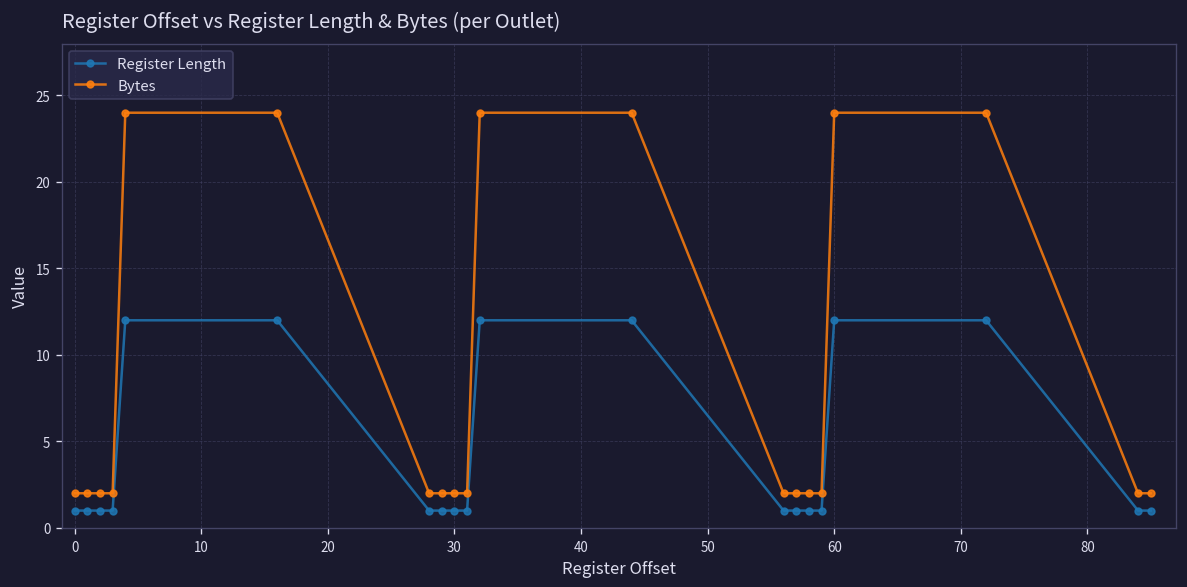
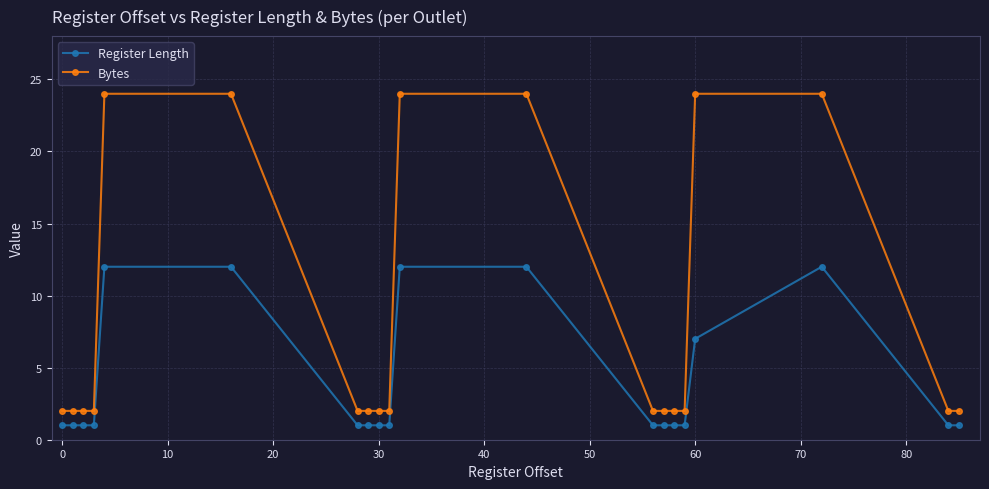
  {
    "Register Length": {
      "0": 1,
      "30": 1,
-     "60": 12
+     "60": 7
    },
    "Bytes": {
      "0": 2,
      "30": 2,
      "60": 24
    }
  }
